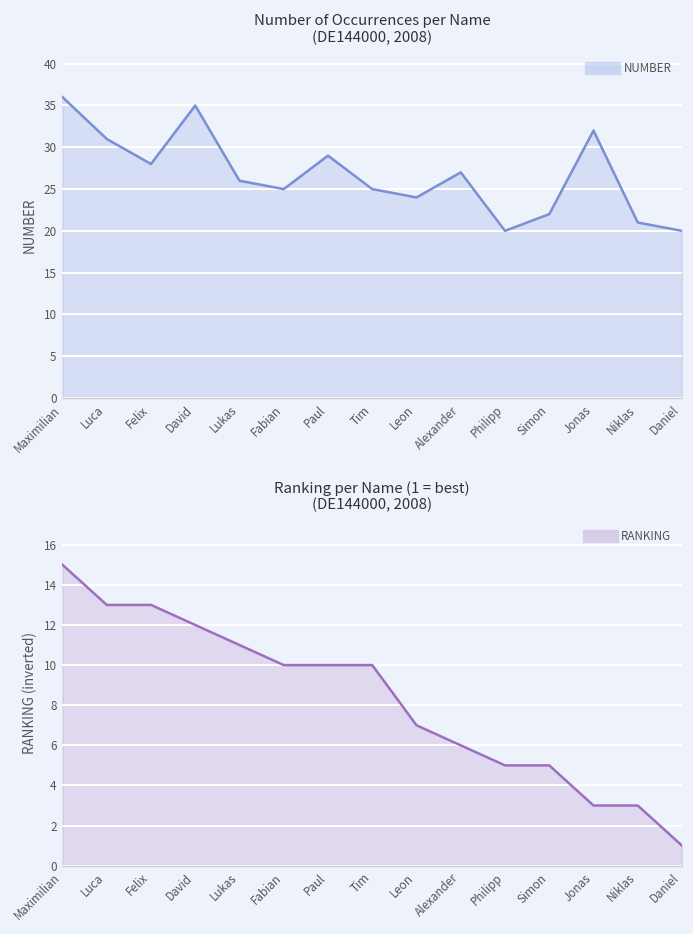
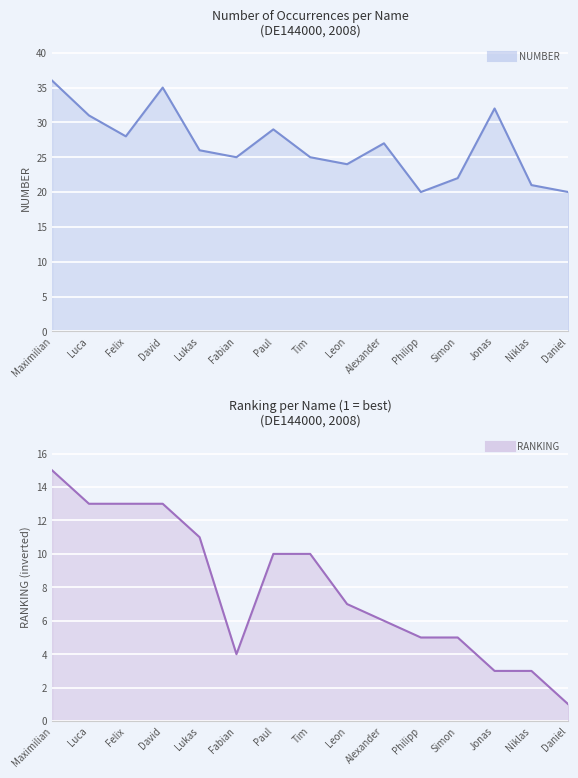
  {
    "Number of Occurrences per Name (DE144000, 2008)": {
      "Maximilian": 36,
      "Luca": 31,
      "Felix": 28,
      "David": 35,
      "Lukas": 26,
      "Fabian": 25,
      "Paul": 29,
      "Tim": 25,
      "Leon": 24,
      "Alexander": 27,
      "Philipp": 20,
      "Simon": 22,
      "Jonas": 32,
      "Niklas": 21,
      "Daniel": 20
    },
    "Ranking per Name (1 = best) (DE144000, 2008)": {
      "Maximilian": 15.0,
      "Luca": 13.0,
      "Felix": 13.0,
-     "David": 12.0,
+     "David": 13.0,
      "Lukas": 11.0,
-     "Fabian": 10.0,
+     "Fabian": 4.0,
      "Paul": 10.0,
      "Tim": 10.0,
      "Leon": 7.0,
      "Alexander": 6.0,
      "Philipp": 5.0,
      "Simon": 5.0,
      "Jonas": 3.0,
      "Niklas": 3.0,
      "Daniel": 1.0
    }
  }
